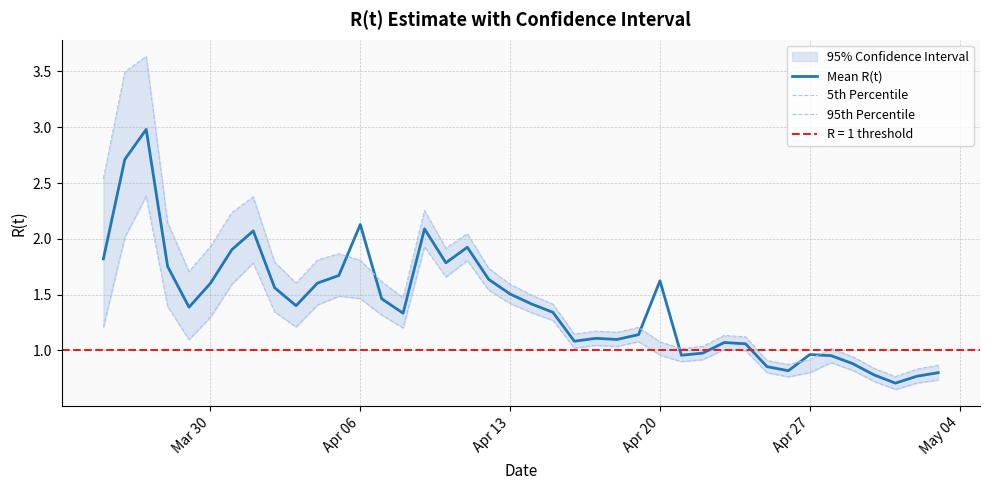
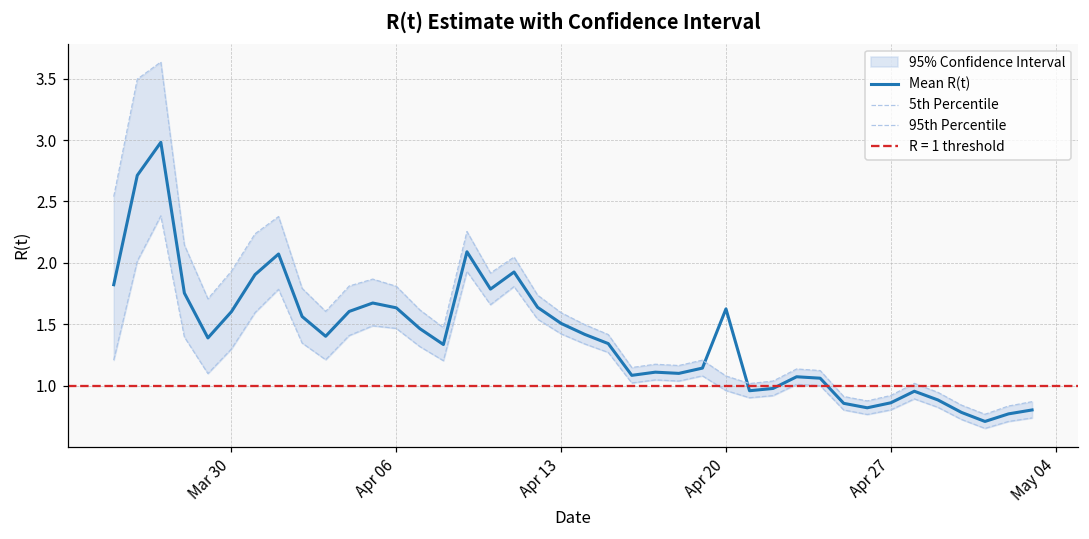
  {
    "Mean R(t)": {
      "Mar 30": 1.60,
-     "Apr 06": 2.13,
+     "Apr 06": 1.63,
      "Apr 13": 1.51,
      "Apr 20": 1.62,
-     "Apr 27": 0.96
+     "Apr 27": 0.86
    }
  }
